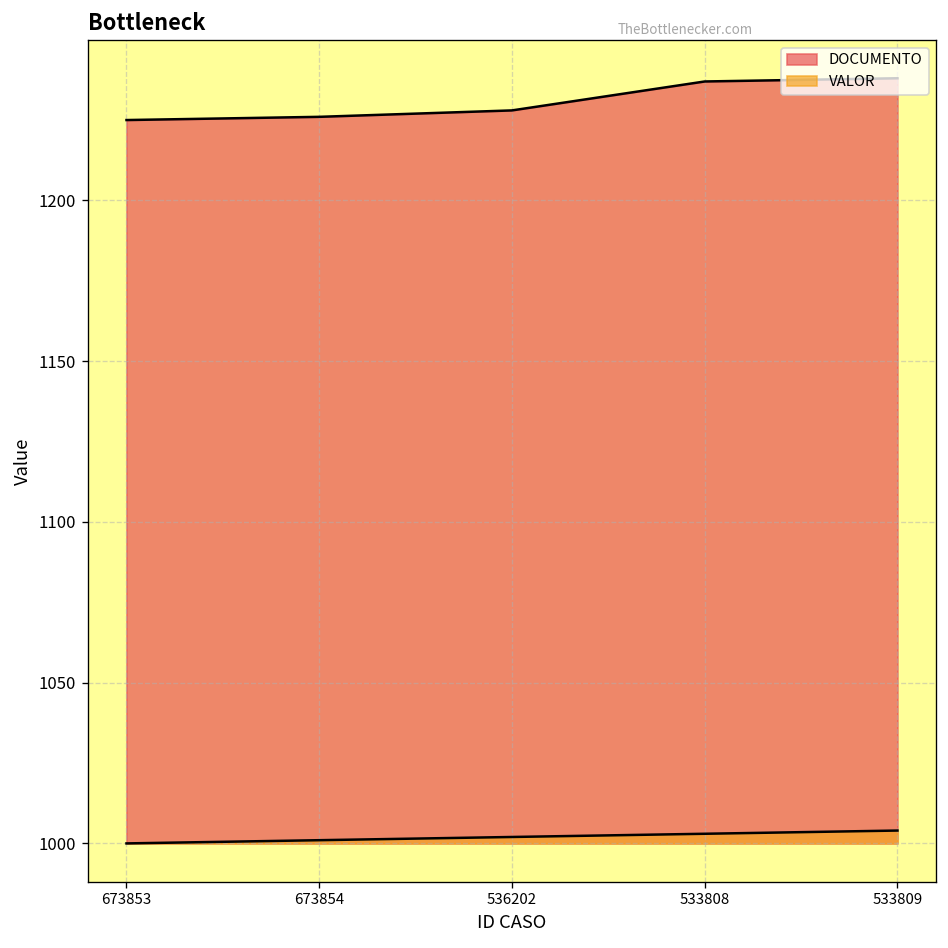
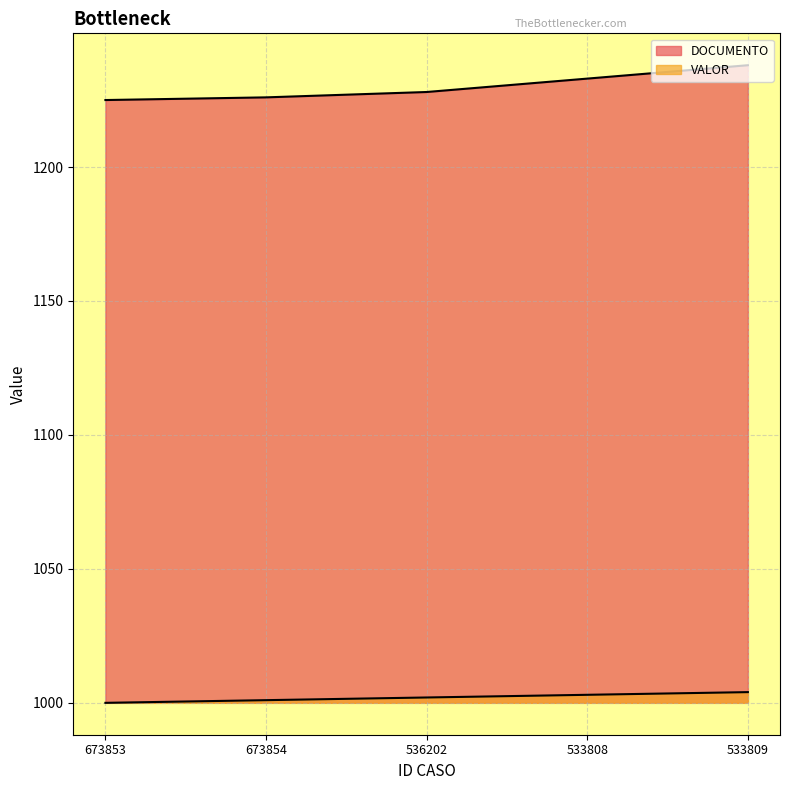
  {
    "DOCUMENTO": {
      "673853": 1225,
      "673854": 1226,
      "536202": 1228,
-     "533808": 1237
+     "533808": 1233
    },
    "VALOR": {
      "673853": 1000,
      "673854": 1001,
      "536202": 1002,
      "533808": 1003,
      "533809": 1004
    }
  }
